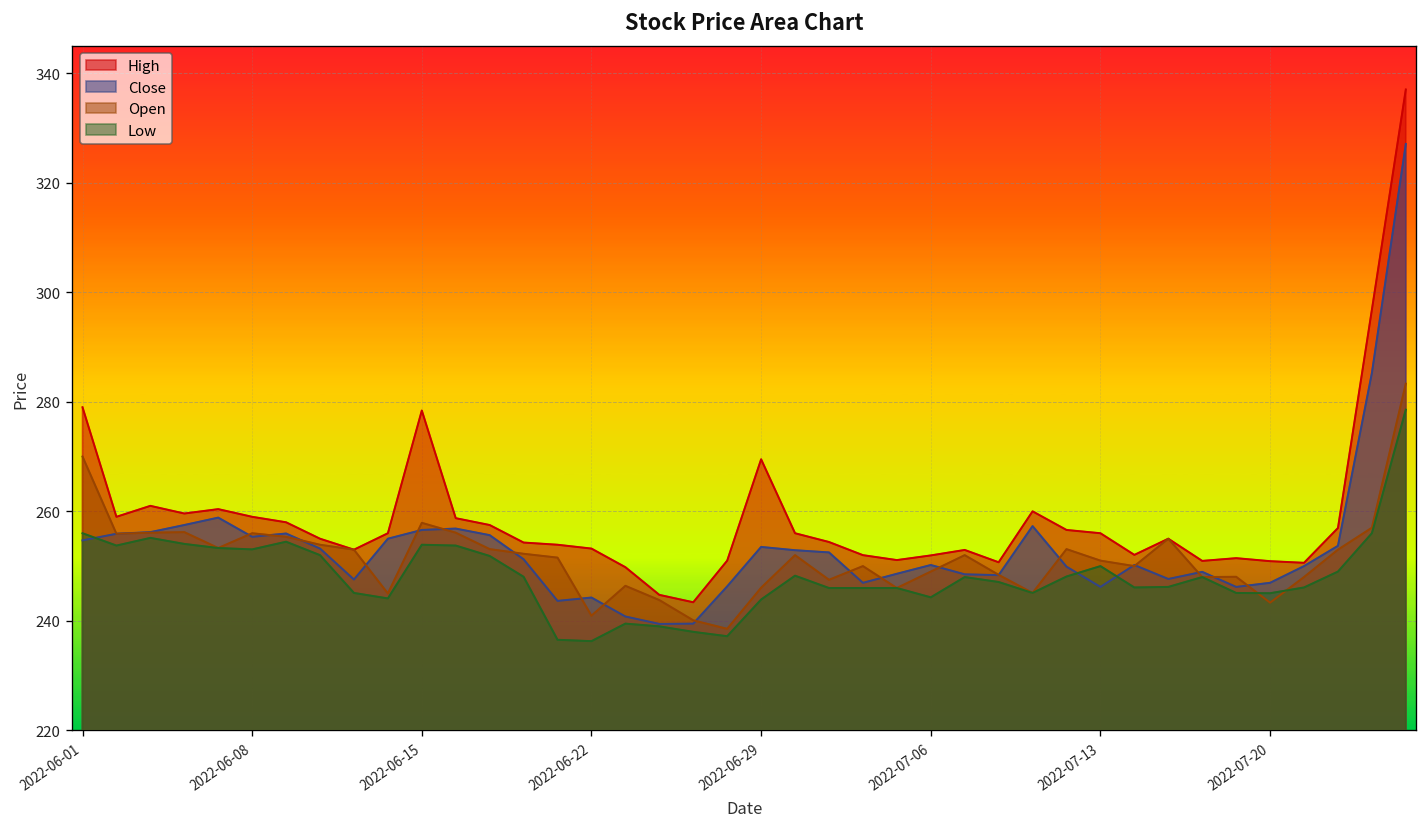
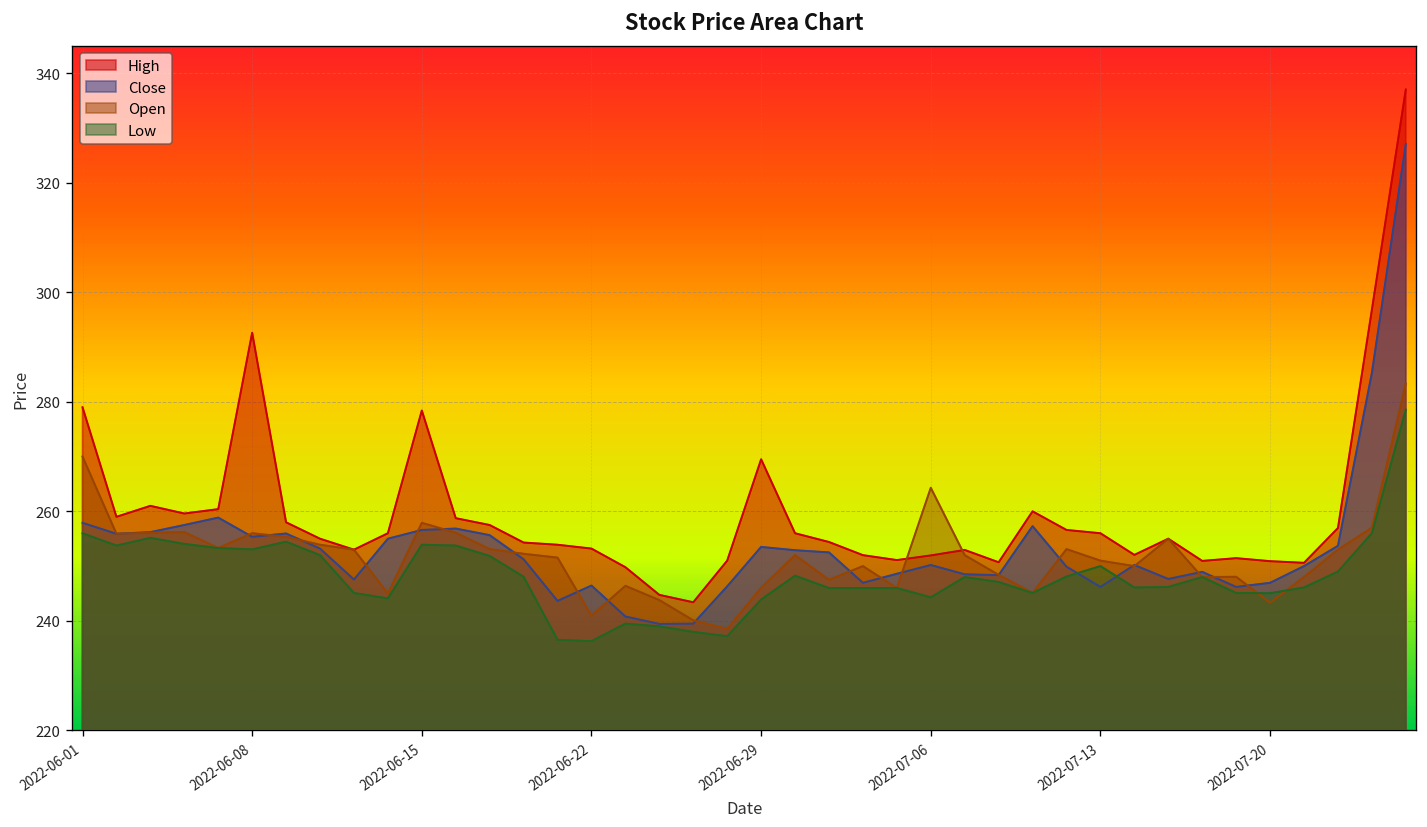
  {
    "High": {
      "2022-06-01": 279,
-     "2022-06-08": 259,
+     "2022-06-08": 293,
      "2022-06-15": 278,
      "2022-06-22": 253,
      "2022-06-29": 270,
      "2022-07-06": 252,
      "2022-07-13": 256,
      "2022-07-20": 251
    },
    "Close": {
-     "2022-06-01": 255,
+     "2022-06-01": 258,
      "2022-06-08": 255,
      "2022-06-15": 257,
-     "2022-06-22": 244,
+     "2022-06-22": 246,
      "2022-06-29": 254,
      "2022-07-06": 250,
      "2022-07-13": 246,
      "2022-07-20": 247
    },
    "Open": {
      "2022-06-01": 270,
      "2022-06-08": 256,
      "2022-06-15": 258,
      "2022-06-22": 241,
      "2022-06-29": 246,
-     "2022-07-06": 249,
+     "2022-07-06": 264,
      "2022-07-13": 251,
      "2022-07-20": 243
    },
    "Low": {
      "2022-06-01": 256,
      "2022-06-08": 253,
      "2022-06-15": 254,
      "2022-06-22": 236,
      "2022-06-29": 244,
      "2022-07-06": 244,
      "2022-07-13": 250,
      "2022-07-20": 245
    }
  }
